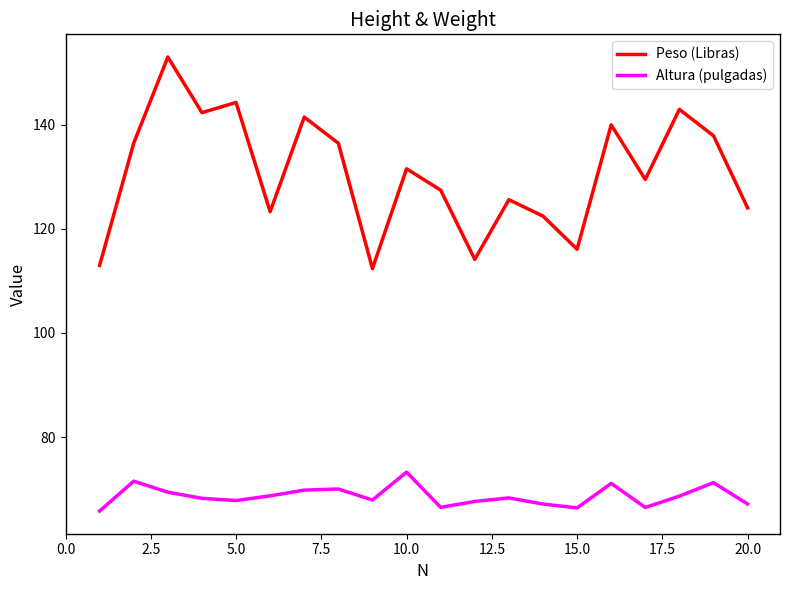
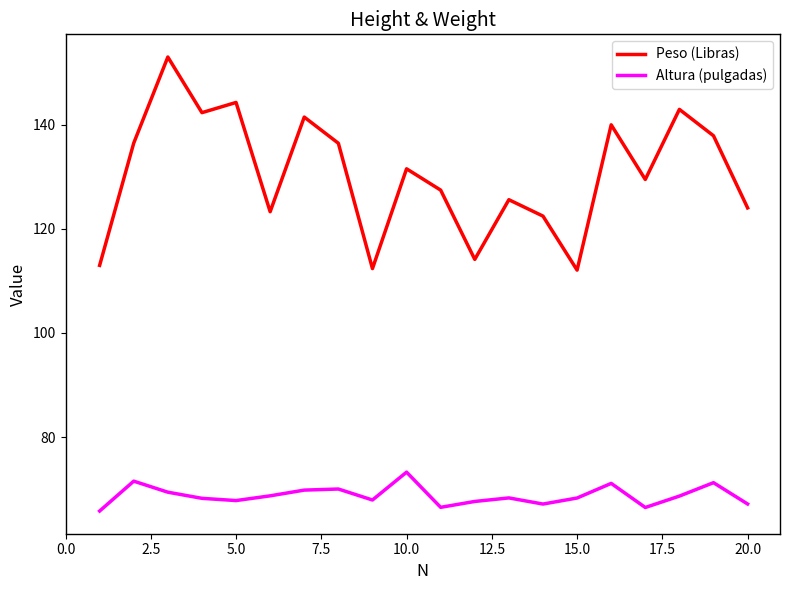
  {
    "Peso (Libras)": {
      "5.0": 144,
      "10.0": 132,
-     "15.0": 116,
+     "15.0": 112,
      "20.0": 124
    },
    "Altura (pulgadas)": {
      "5.0": 68,
      "10.0": 73,
-     "15.0": 66,
+     "15.0": 68,
      "20.0": 67
    }
  }
